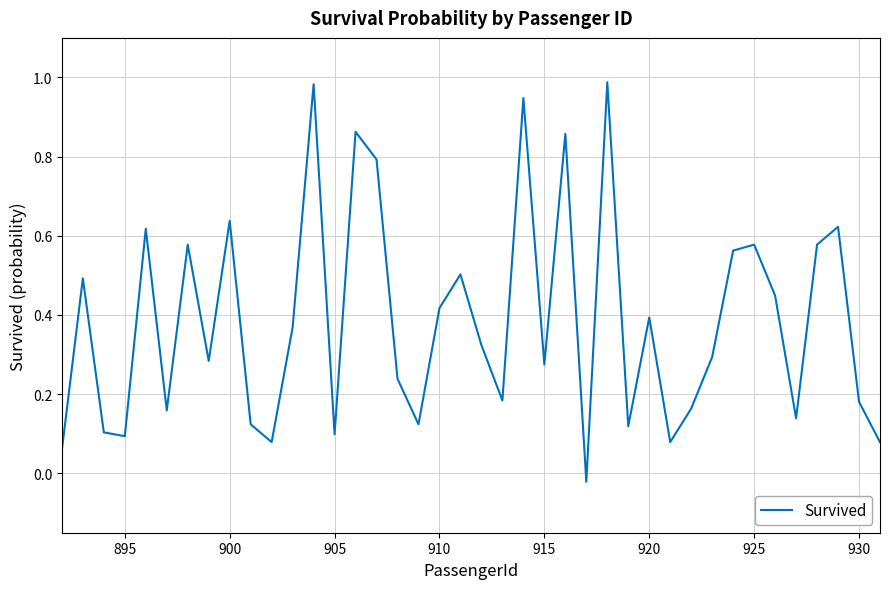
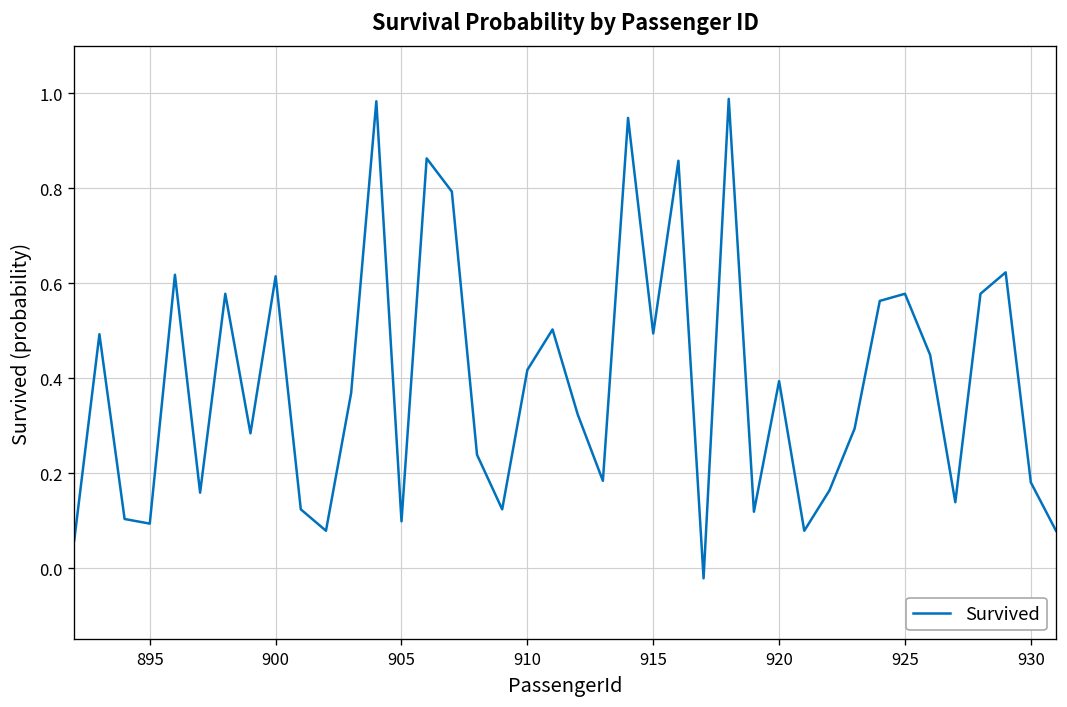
  {
    "895": 0.09,
-   "900": 0.64,
+   "900": 0.61,
    "905": 0.10,
    "910": 0.42,
-   "915": 0.27,
+   "915": 0.49,
    "920": 0.39,
    "925": 0.58,
    "930": 0.18
  }
